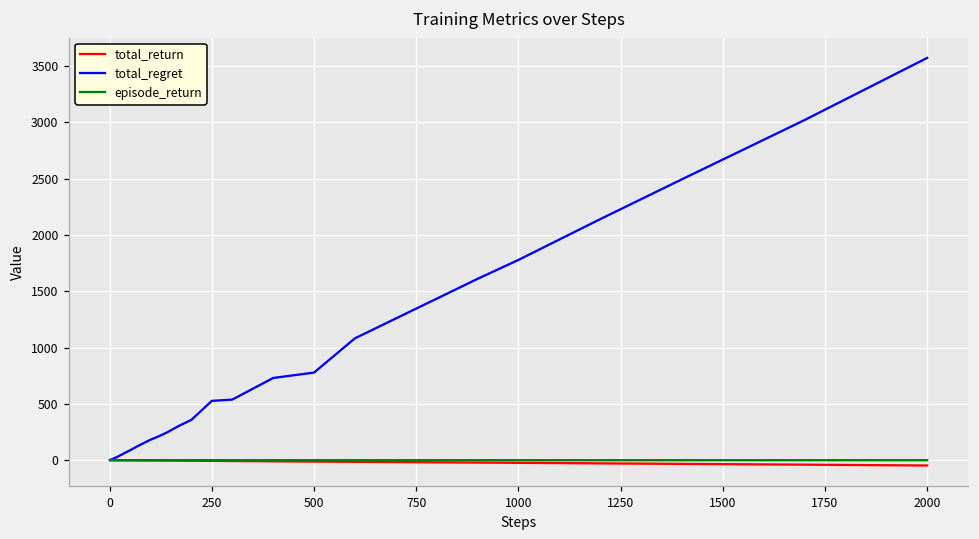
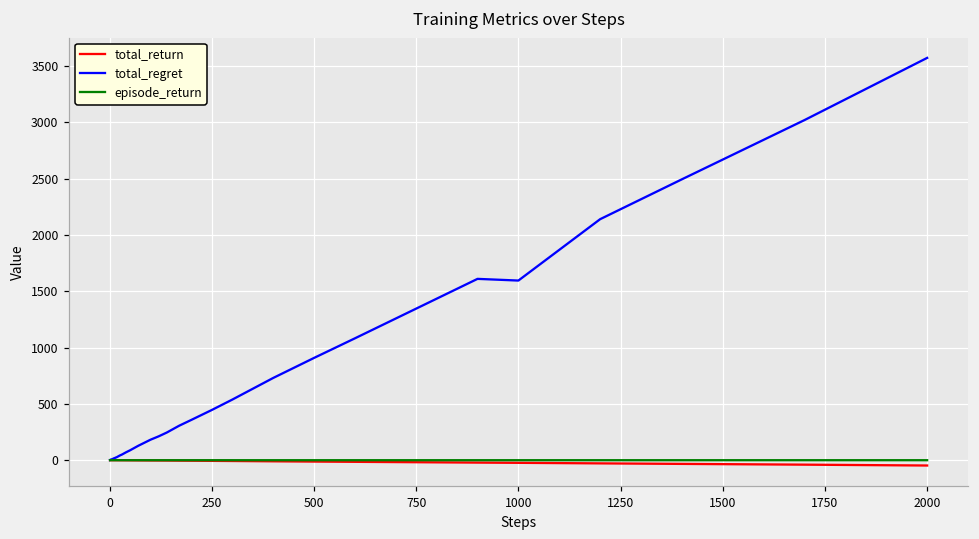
  {
    "total_return": {
      "2000": -50
    },
    "total_regret": {
-     "250": 530,
-     "500": 780,
-     "1000": 1780,
+     "250": 450,
+     "500": 910,
+     "1000": 1600,
      "2000": 3570
    },
    "episode_return": {
      "2000": 0
    }
  }
